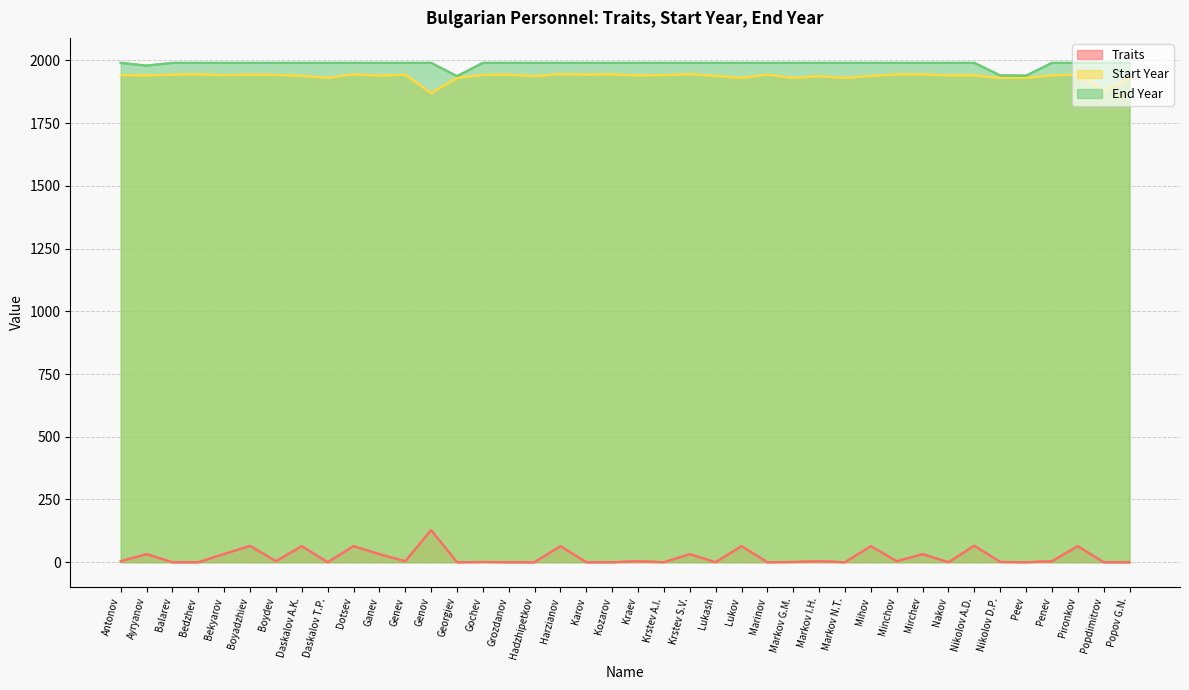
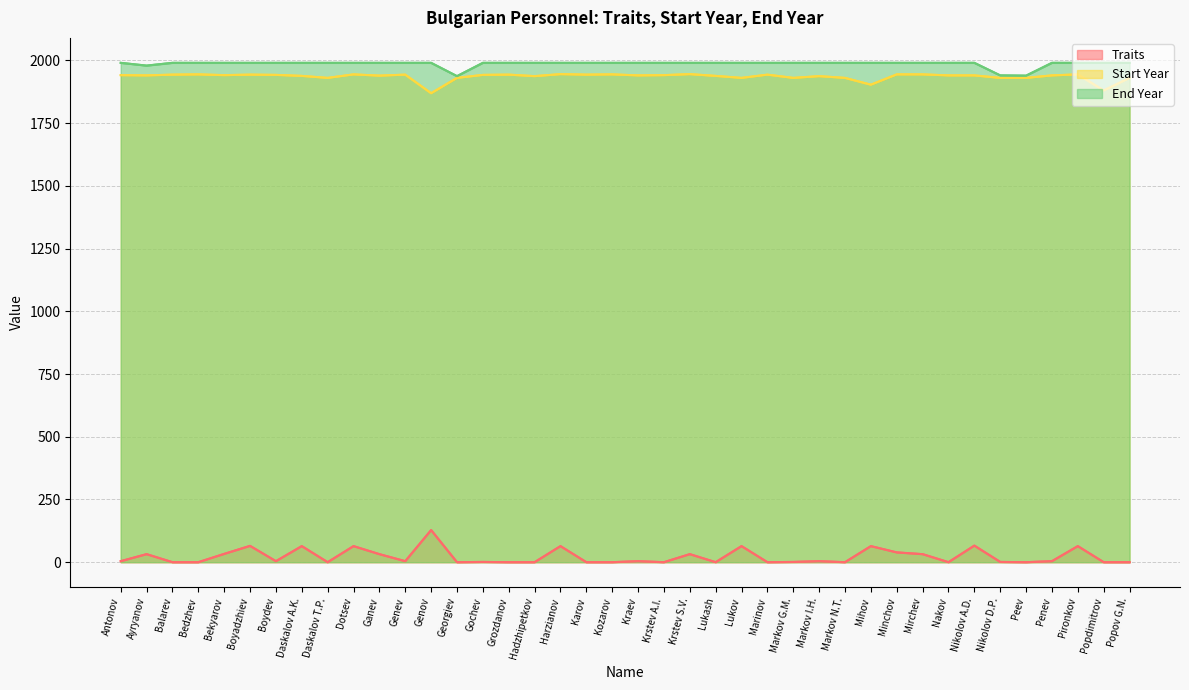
  {
    "Traits": {
      "Antonov": 0,
      "Ayryanov": 30,
      "Balarev": 0,
      "Bedzhev": 0,
      "Bekyarov": 30,
      "Boyadzhiev": 70,
      "Boydev": 0,
      "Daskalov A.K.": 60,
      "Daskalov T.P.": 0,
      "Dotsev": 60,
      "Ganev": 30,
      "Genev": 0,
      "Genov": 130,
      "Georgiev": 0,
      "Gochev": 0,
      "Grozdanov": 0,
      "Hadzhipetkov": 0,
      "Harzianov": 60,
      "Karov": 0,
      "Kozarov": 0,
      "Kraev": 0,
      "Krstev A.I.": 0,
      "Krstev S.V.": 30,
      "Lukash": 0,
      "Lukov": 60,
      "Marinov": 0,
      "Markov G.M.": 0,
      "Markov I.H.": 0,
      "Markov N.T.": 0,
      "Mihov": 60,
-     "Minchov": 0,
+     "Minchov": 40,
      "Mirchev": 30,
      "Nakov": 0,
      "Nikolov A.D.": 70,
      "Nikolov D.P.": 0,
      "Peev": 0,
      "Penev": 0,
      "Pironkov": 60,
      "Popdimitrov": 0,
      "Popov G.N.": 0
    },
    "Start Year": {
      "Antonov": 1940,
      "Ayryanov": 1940,
      "Balarev": 1940,
      "Bedzhev": 1940,
      "Bekyarov": 1940,
      "Boyadzhiev": 1940,
      "Boydev": 1940,
      "Daskalov A.K.": 1940,
      "Daskalov T.P.": 1930,
      "Dotsev": 1940,
      "Ganev": 1940,
      "Genev": 1940,
      "Genov": 1870,
      "Gochev": 1940,
      "Grozdanov": 1940,
      "Hadzhipetkov": 1940,
      "Harzianov": 1950,
      "Karov": 1940,
      "Kozarov": 1940,
      "Kraev": 1940,
      "Krstev A.I.": 1940,
      "Krstev S.V.": 1950,
      "Lukash": 1940,
      "Lukov": 1930,
      "Marinov": 1940,
      "Markov G.M.": 1930,
      "Markov I.H.": 1940,
      "Markov N.T.": 1930,
-     "Mihov": 1940,
+     "Mihov": 1900,
      "Minchov": 1940,
      "Mirchev": 1940,
      "Nakov": 1940,
      "Nikolov A.D.": 1940,
      "Penev": 1940
    },
    "End Year": {
      "Antonov": 1990,
      "Ayryanov": 1980,
      "Balarev": 1990,
      "Bedzhev": 1990,
      "Bekyarov": 1990,
      "Boyadzhiev": 1990,
      "Boydev": 1990,
      "Daskalov A.K.": 1990,
      "Daskalov T.P.": 1990,
      "Dotsev": 1990,
      "Ganev": 1990,
      "Genev": 1990,
      "Genov": 1990,
      "Gochev": 1990,
      "Grozdanov": 1990,
      "Hadzhipetkov": 1990,
      "Harzianov": 1990,
      "Karov": 1990,
      "Kozarov": 1990,
      "Kraev": 1990,
      "Krstev A.I.": 1990,
      "Krstev S.V.": 1990,
      "Lukash": 1990,
      "Lukov": 1990,
      "Marinov": 1990,
      "Markov G.M.": 1990,
      "Markov I.H.": 1990,
      "Markov N.T.": 1990,
      "Mihov": 1990,
      "Minchov": 1990,
      "Mirchev": 1990,
      "Nakov": 1990,
      "Nikolov A.D.": 1990,
      "Penev": 1990
    }
  }
